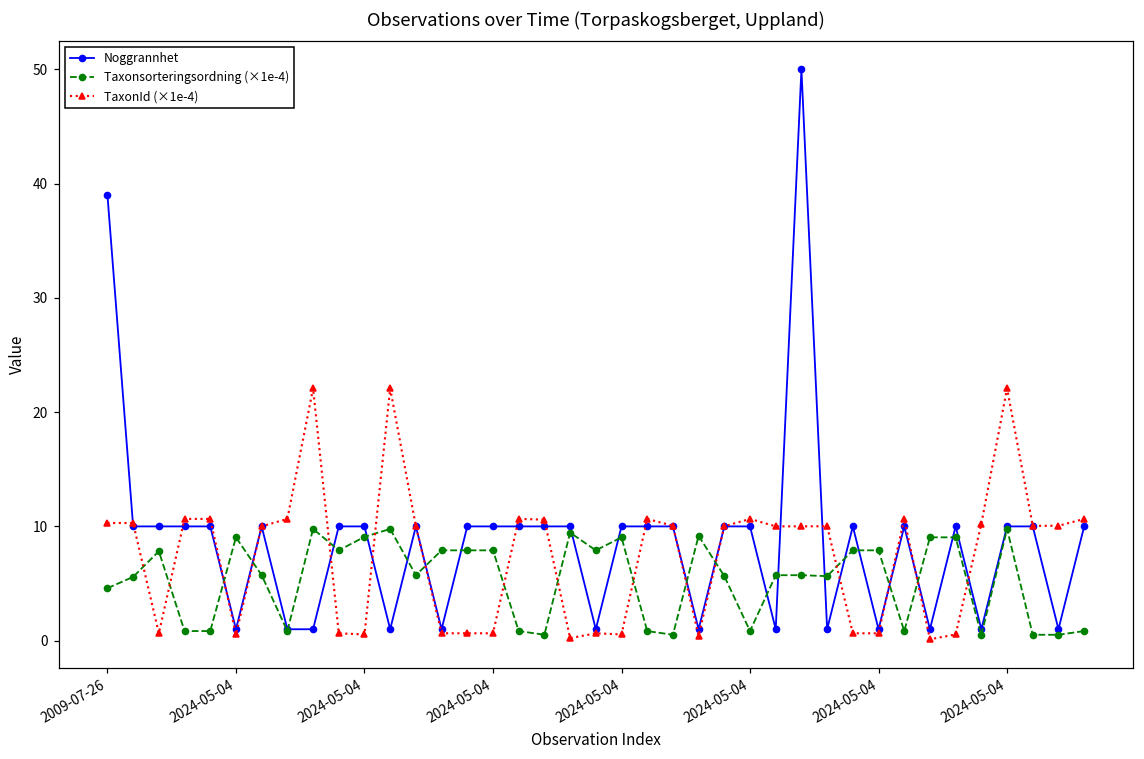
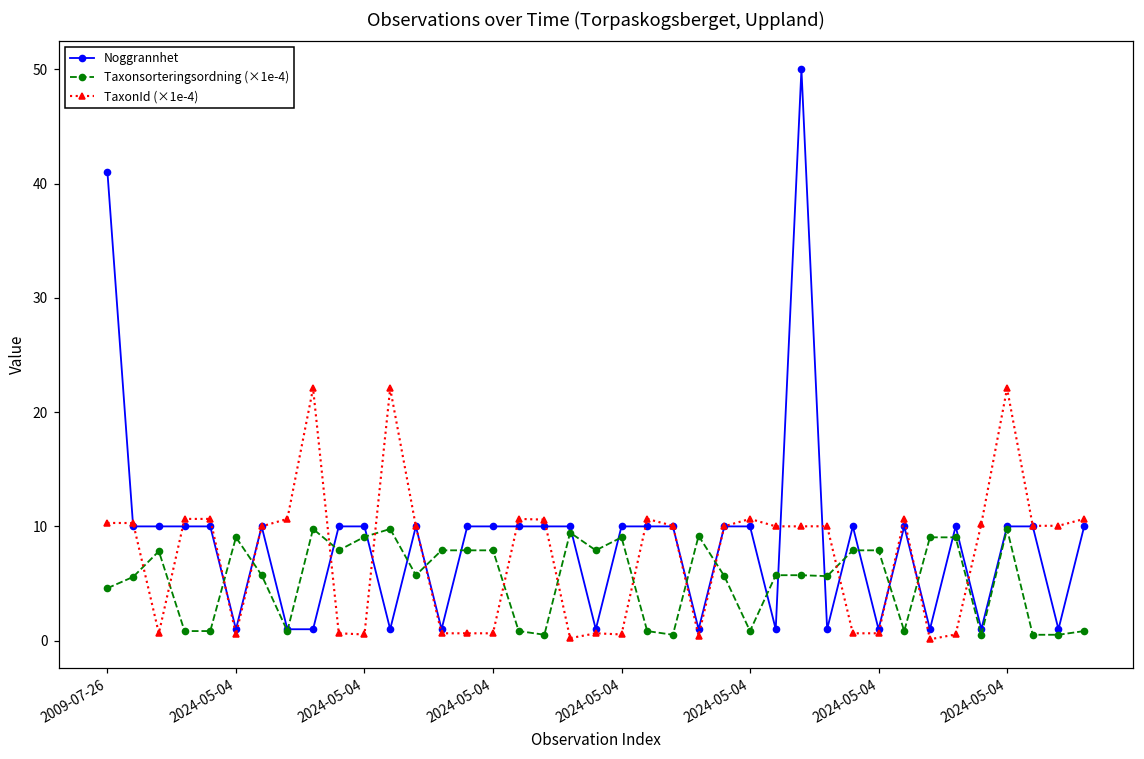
  {
    "Noggrannhet": {
-     "2009-07-26": 39
+     "2009-07-26": 41
    },
    "Taxonsorteringsordning (×1e-4)": {
      "2009-07-26": 4.6
    },
    "TaxonId (×1e-4)": {
      "2009-07-26": 10.3
    }
  }
